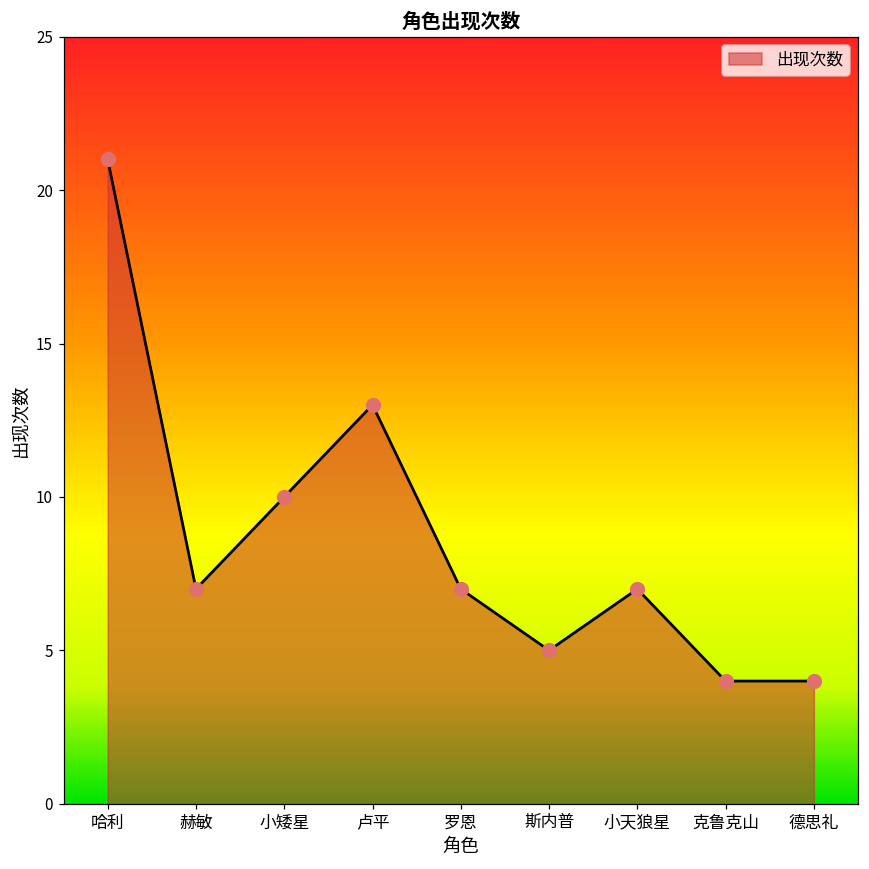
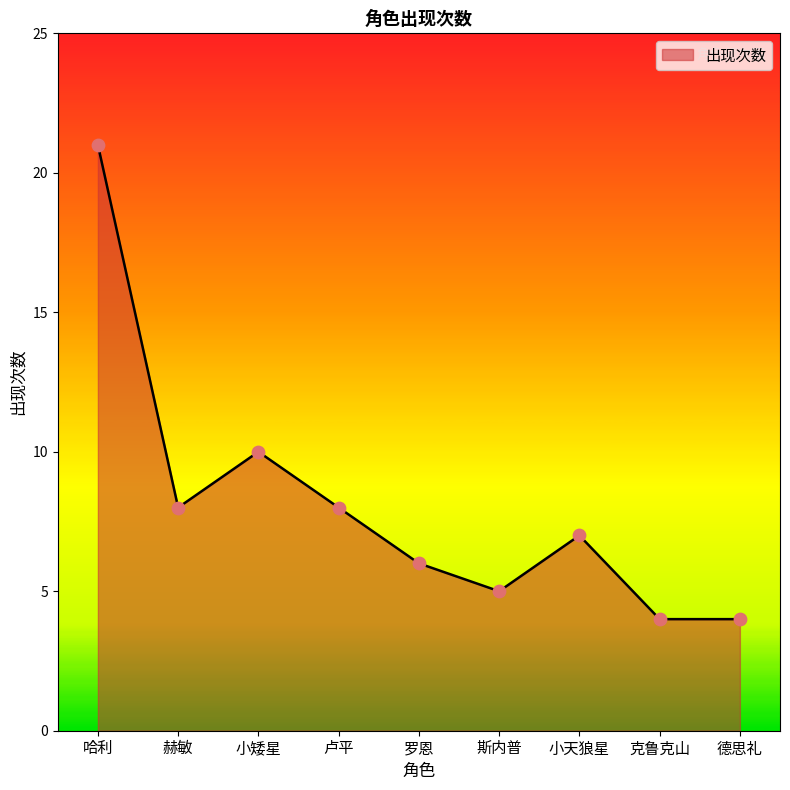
  {
    "哈利": 21,
-   "赫敏": 7,
+   "赫敏": 8,
    "小矮星": 10,
-   "卢平": 13,
-   "罗恩": 7,
+   "卢平": 8,
+   "罗恩": 6,
    "斯内普": 5,
    "小天狼星": 7,
    "克鲁克山": 4,
    "德思礼": 4
  }
